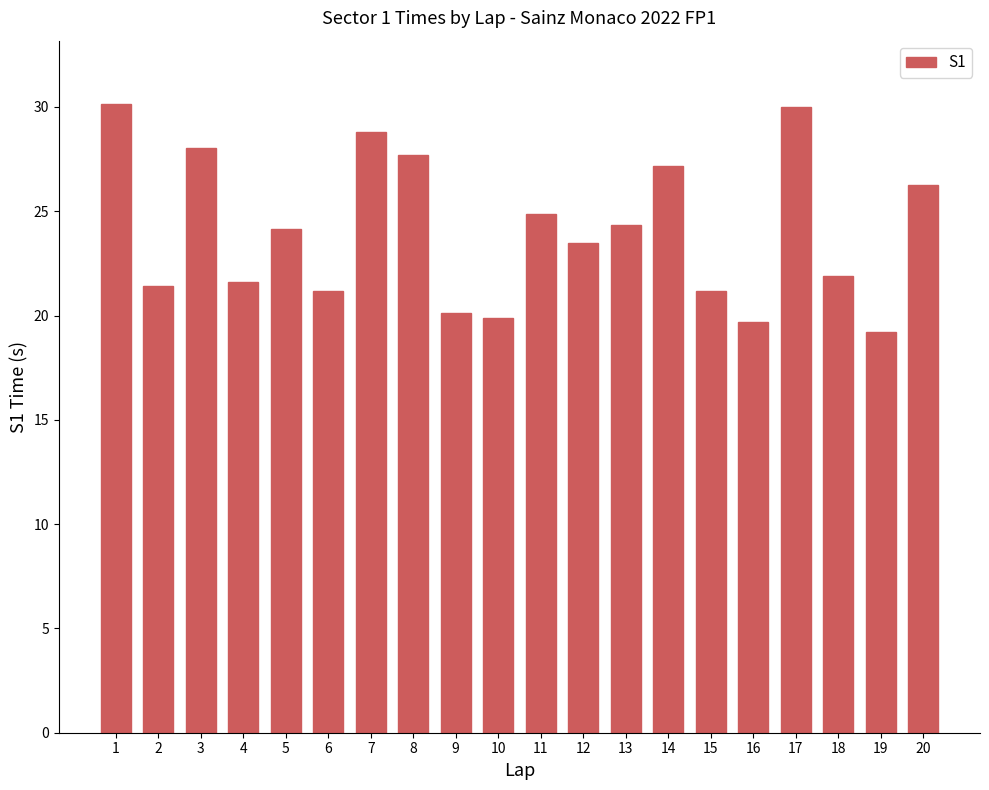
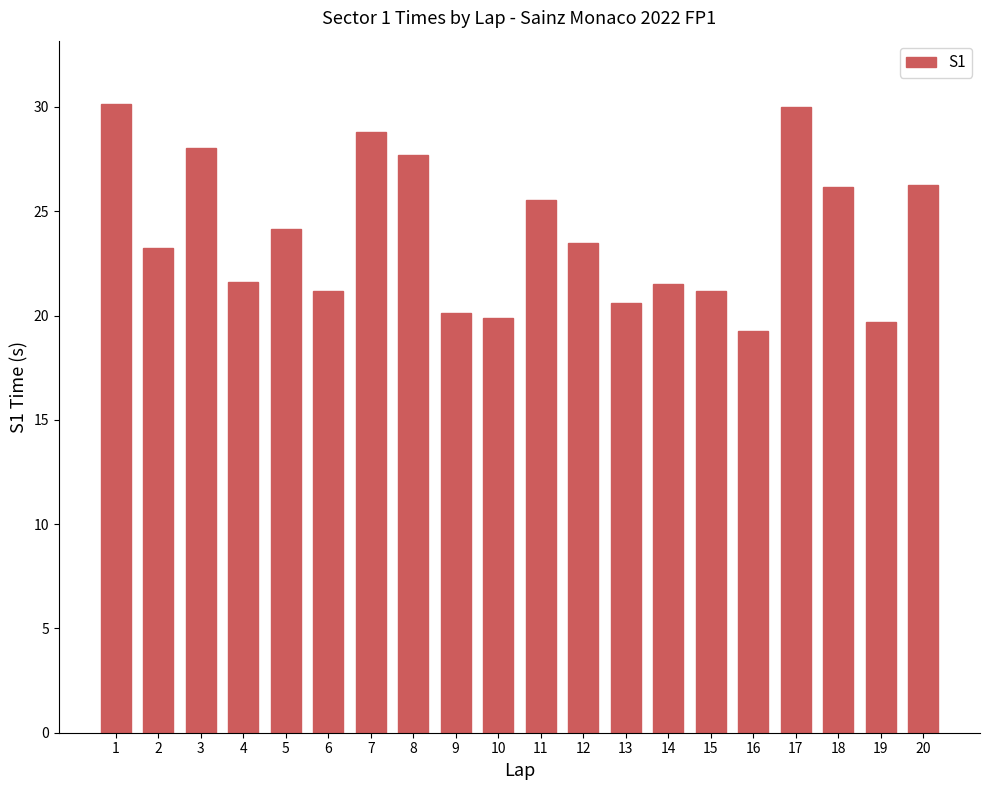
  {
    "1": 30.2,
-   "2": 21.4,
+   "2": 23.3,
    "3": 28.0,
    "4": 21.6,
    "5": 24.1,
    "6": 21.2,
    "7": 28.8,
    "8": 27.7,
    "9": 20.1,
    "10": 19.9,
-   "11": 24.8,
+   "11": 25.5,
    "12": 23.5,
-   "13": 24.3,
-   "14": 27.2,
+   "13": 20.6,
+   "14": 21.5,
    "15": 21.2,
-   "16": 19.7,
+   "16": 19.2,
    "17": 30.0,
-   "18": 21.9,
-   "19": 19.2,
+   "18": 26.1,
+   "19": 19.7,
    "20": 26.2
  }
